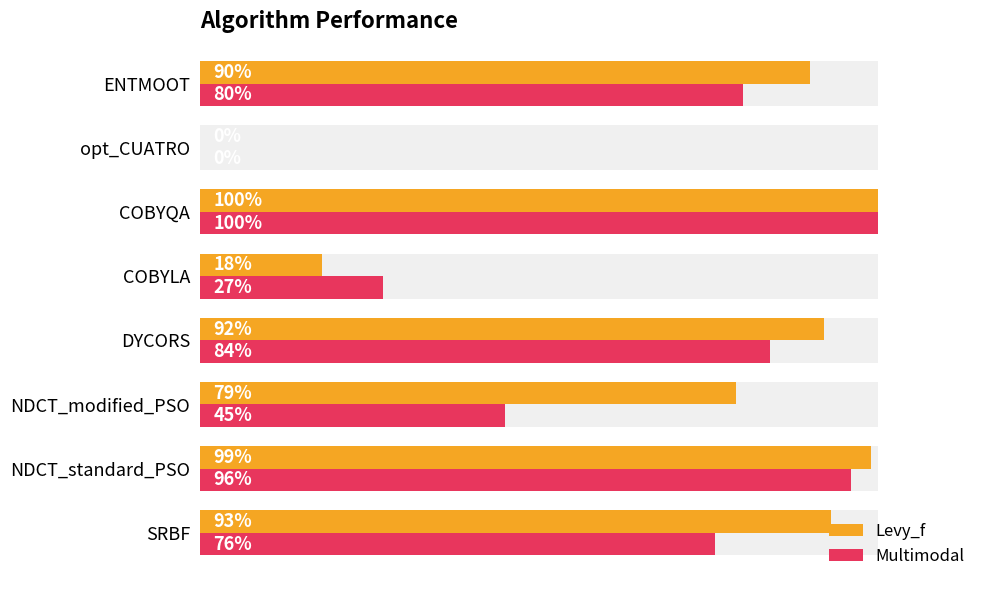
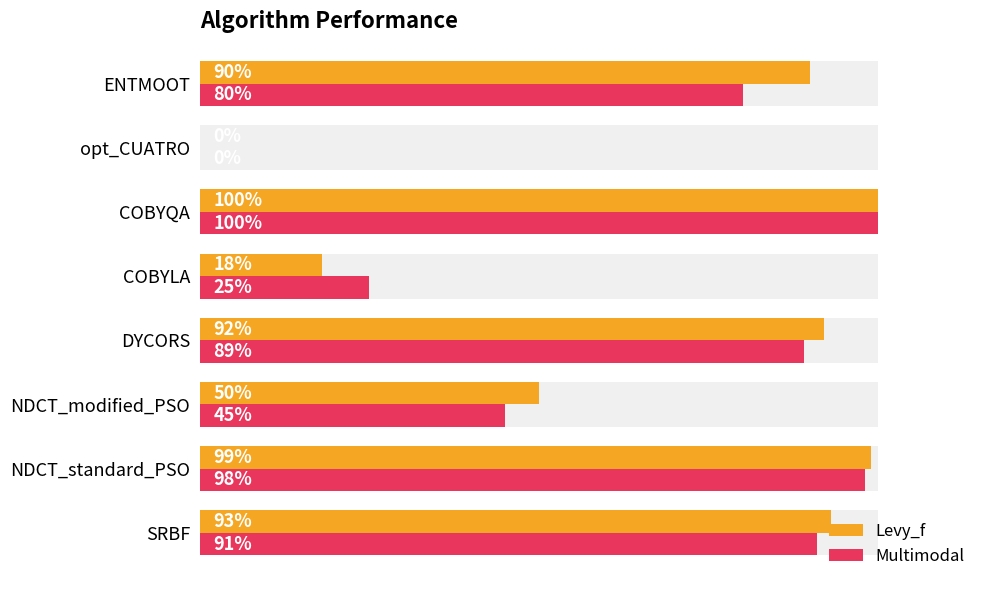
  {
    "Levy_f": {
      "COBYQA": "100%",
-     "NDCT_modified_PSO": "79%"
+     "NDCT_modified_PSO": "50%"
    },
    "Multimodal": {
      "COBYQA": "100%",
-     "COBYLA": "27%",
-     "DYCORS": "84%",
-     "NDCT_standard_PSO": "96%",
-     "SRBF": "76%"
+     "COBYLA": "25%",
+     "DYCORS": "89%",
+     "NDCT_standard_PSO": "98%",
+     "SRBF": "91%"
    }
  }
